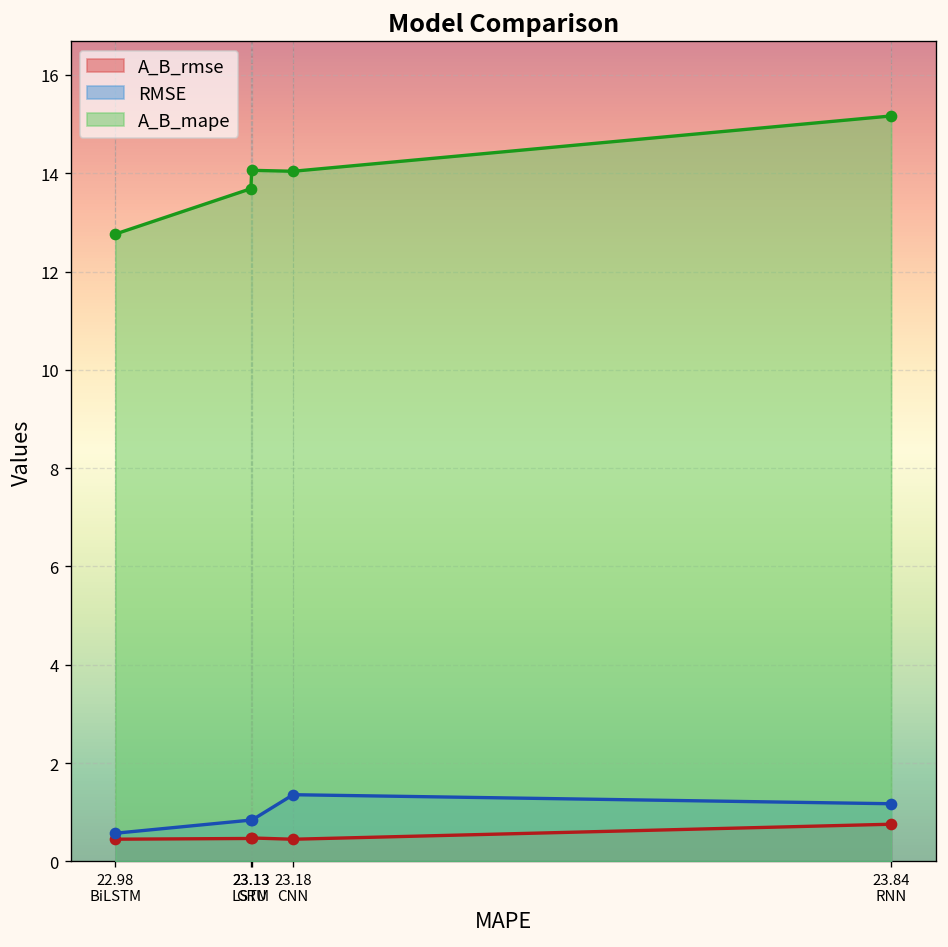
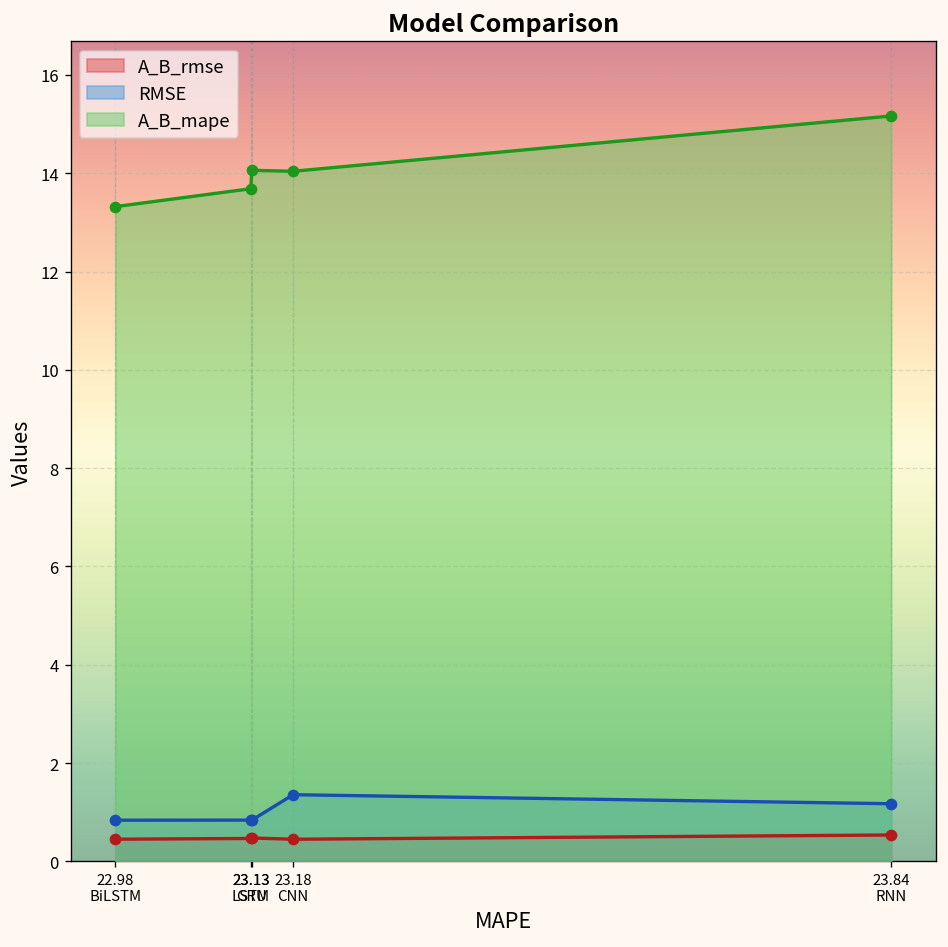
  {
    "A_B_rmse": {
      "22.98 BiLSTM": 0.5,
      "23.18 CNN": 0.5,
-     "23.84 RNN": 0.8
+     "23.84 RNN": 0.5
    },
    "RMSE": {
-     "22.98 BiLSTM": 0.6,
+     "22.98 BiLSTM": 0.8,
      "23.18 CNN": 1.4,
      "23.84 RNN": 1.2
    },
    "A_B_mape": {
-     "22.98 BiLSTM": 12.8,
+     "22.98 BiLSTM": 13.3,
      "23.18 CNN": 14.0,
      "23.84 RNN": 15.2
    }
  }
